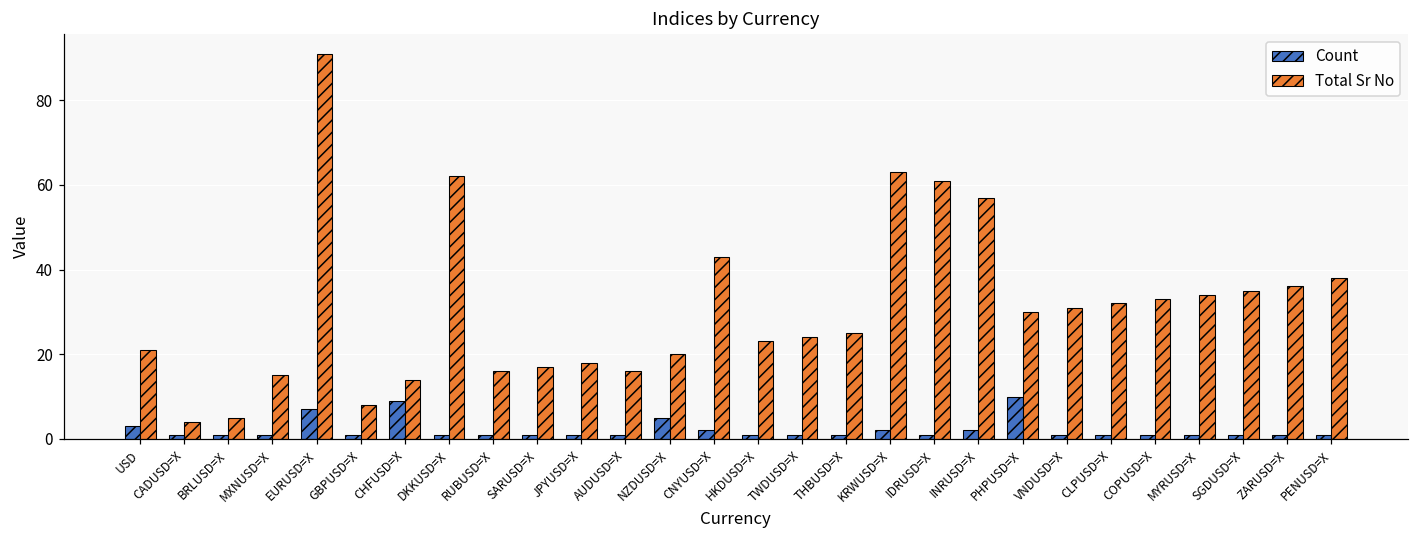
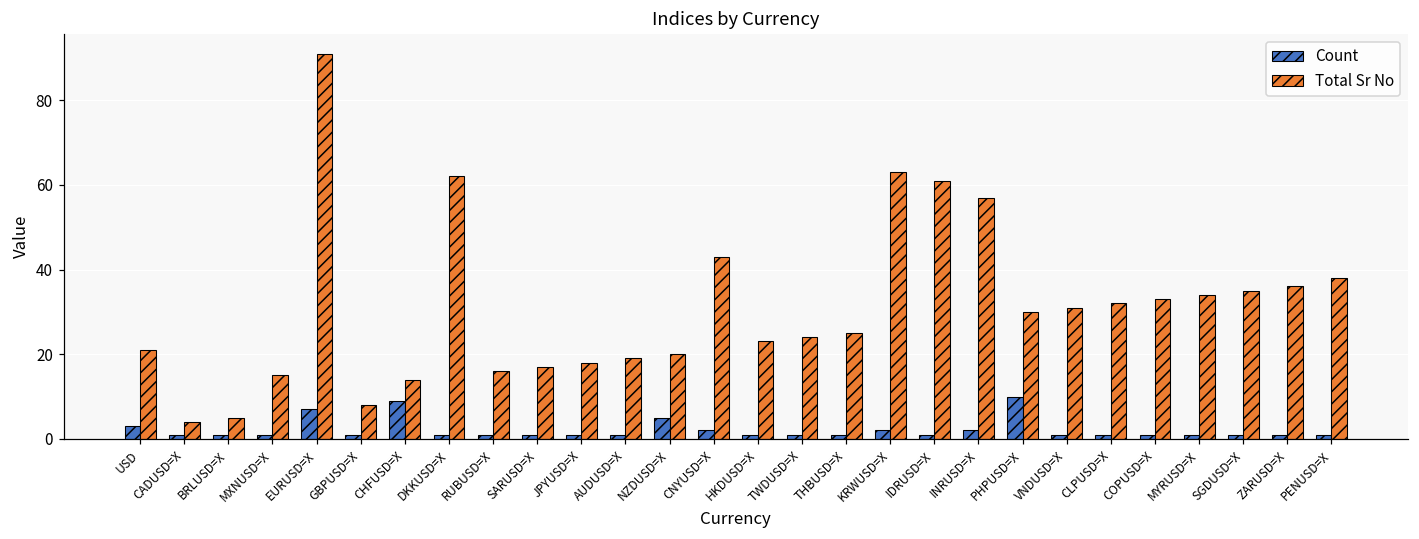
  {
    "Count": {
      "USD": 3,
      "CADUSD=X": 1,
      "BRLUSD=X": 1,
      "MXNUSD=X": 1,
      "EURUSD=X": 7,
      "GBPUSD=X": 1,
      "CHFUSD=X": 9,
      "DKKUSD=X": 1,
      "RUBUSD=X": 1,
      "SARUSD=X": 1,
      "JPYUSD=X": 1,
      "AUDUSD=X": 1,
      "NZDUSD=X": 5,
      "CNYUSD=X": 2,
      "HKDUSD=X": 1,
      "TWDUSD=X": 1,
      "THBUSD=X": 1,
      "KRWUSD=X": 2,
      "IDRUSD=X": 1,
      "INRUSD=X": 2,
      "PHPUSD=X": 10,
      "VNDUSD=X": 1,
      "CLPUSD=X": 1,
      "COPUSD=X": 1,
      "MYRUSD=X": 1,
      "SGDUSD=X": 1,
      "ZARUSD=X": 1,
      "PENUSD=X": 1
    },
    "Total Sr No": {
      "USD": 21,
      "CADUSD=X": 4,
      "BRLUSD=X": 5,
      "MXNUSD=X": 15,
      "EURUSD=X": 91,
      "GBPUSD=X": 8,
      "CHFUSD=X": 14,
      "DKKUSD=X": 62,
      "RUBUSD=X": 16,
      "SARUSD=X": 17,
      "JPYUSD=X": 18,
-     "AUDUSD=X": 16,
+     "AUDUSD=X": 19,
      "NZDUSD=X": 20,
      "CNYUSD=X": 43,
      "HKDUSD=X": 23,
      "TWDUSD=X": 24,
      "THBUSD=X": 25,
      "KRWUSD=X": 63,
      "IDRUSD=X": 61,
      "INRUSD=X": 57,
      "PHPUSD=X": 30,
      "VNDUSD=X": 31,
      "CLPUSD=X": 32,
      "COPUSD=X": 33,
      "MYRUSD=X": 34,
      "SGDUSD=X": 35,
      "ZARUSD=X": 36,
      "PENUSD=X": 38
    }
  }
